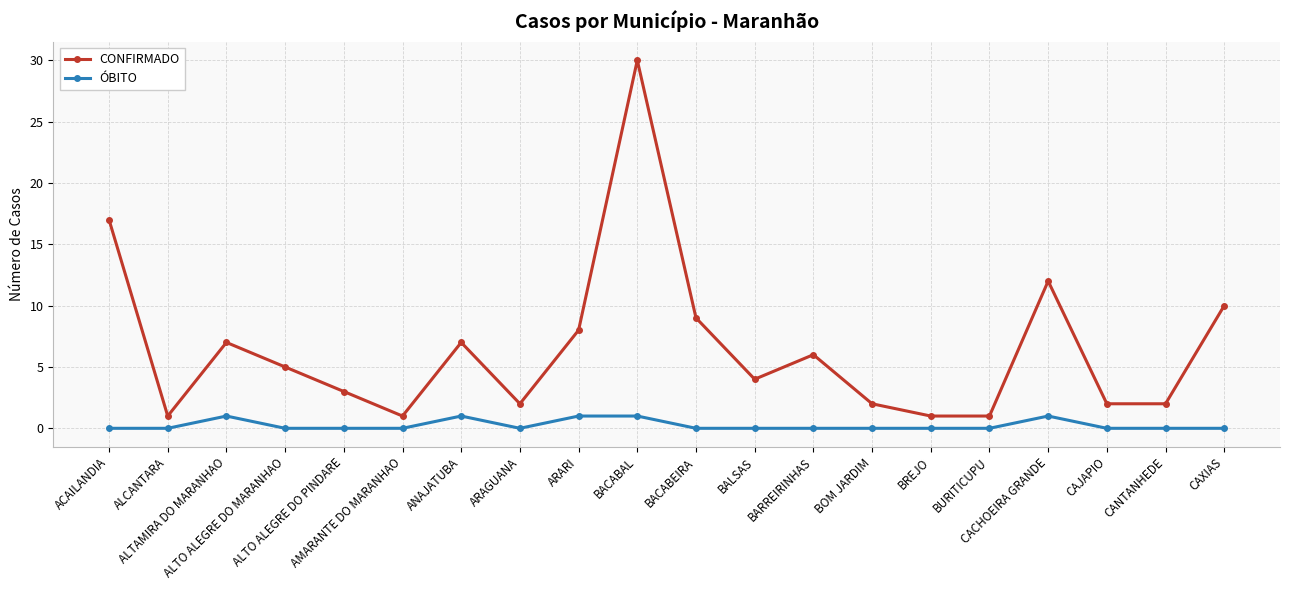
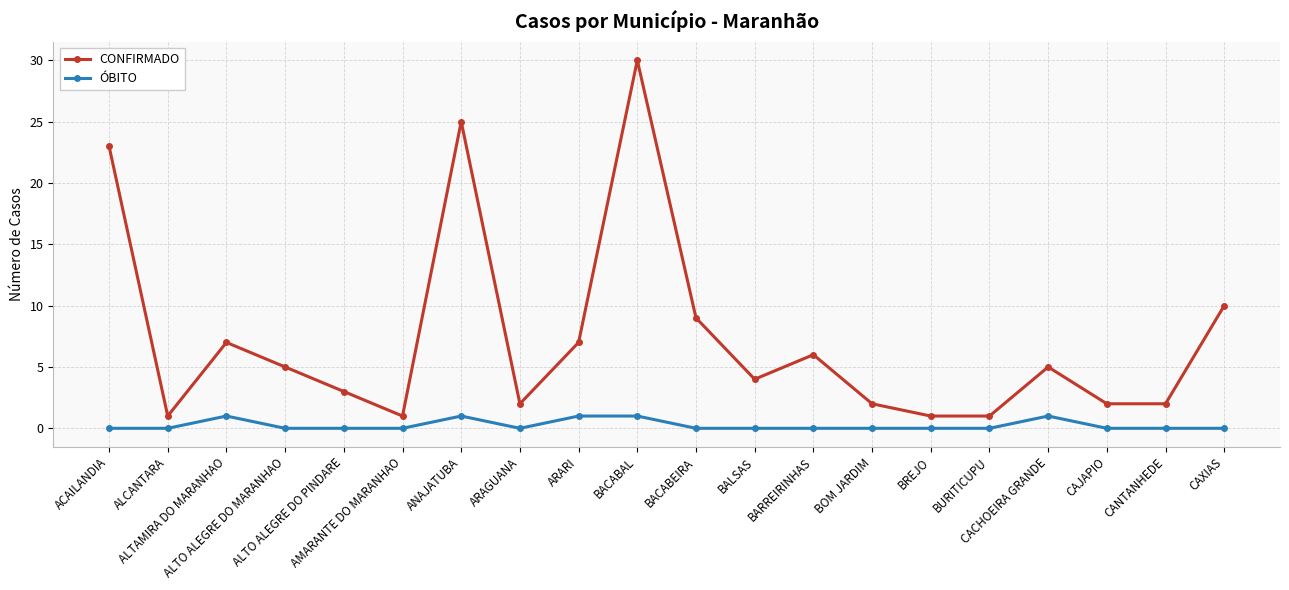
  {
    "CONFIRMADO": {
-     "ACAILANDIA": 17,
+     "ACAILANDIA": 23,
      "ALCANTARA": 1,
      "ALTAMIRA DO MARANHAO": 7,
      "ALTO ALEGRE DO MARANHAO": 5,
      "ALTO ALEGRE DO PINDARE": 3,
      "AMARANTE DO MARANHAO": 1,
-     "ANAJATUBA": 7,
+     "ANAJATUBA": 25,
      "ARAGUANA": 2,
-     "ARARI": 8,
+     "ARARI": 7,
      "BACABAL": 30,
      "BACABEIRA": 9,
      "BALSAS": 4,
      "BARREIRINHAS": 6,
      "BOM JARDIM": 2,
      "BREJO": 1,
      "BURITICUPU": 1,
-     "CACHOEIRA GRANDE": 12,
+     "CACHOEIRA GRANDE": 5,
      "CAJAPIO": 2,
      "CANTANHEDE": 2,
      "CAXIAS": 10
    },
    "ÓBITO": {
      "ACAILANDIA": 0,
      "ALCANTARA": 0,
      "ALTAMIRA DO MARANHAO": 1,
      "ALTO ALEGRE DO MARANHAO": 0,
      "ALTO ALEGRE DO PINDARE": 0,
      "AMARANTE DO MARANHAO": 0,
      "ANAJATUBA": 1,
      "ARAGUANA": 0,
      "ARARI": 1,
      "BACABAL": 1,
      "BACABEIRA": 0,
      "BALSAS": 0,
      "BARREIRINHAS": 0,
      "BOM JARDIM": 0,
      "BREJO": 0,
      "BURITICUPU": 0,
      "CACHOEIRA GRANDE": 1,
      "CAJAPIO": 0,
      "CANTANHEDE": 0,
      "CAXIAS": 0
    }
  }
